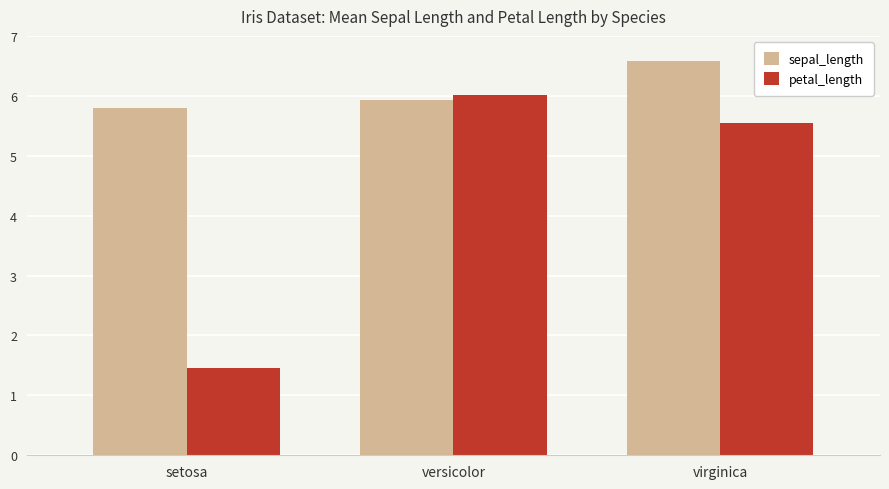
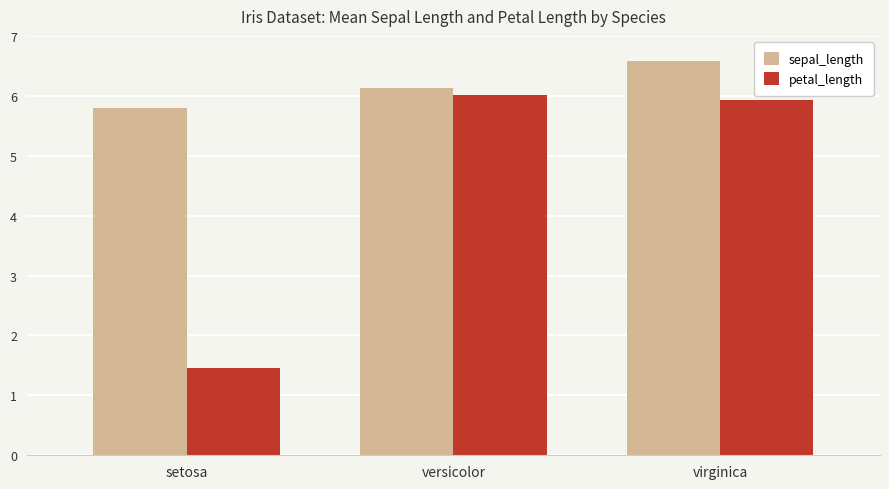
  {
    "sepal_length": {
      "setosa": 5.8,
-     "versicolor": 5.9,
+     "versicolor": 6.1,
      "virginica": 6.6
    },
    "petal_length": {
      "setosa": 1.5,
      "versicolor": 6.0,
-     "virginica": 5.6
+     "virginica": 5.9
    }
  }
